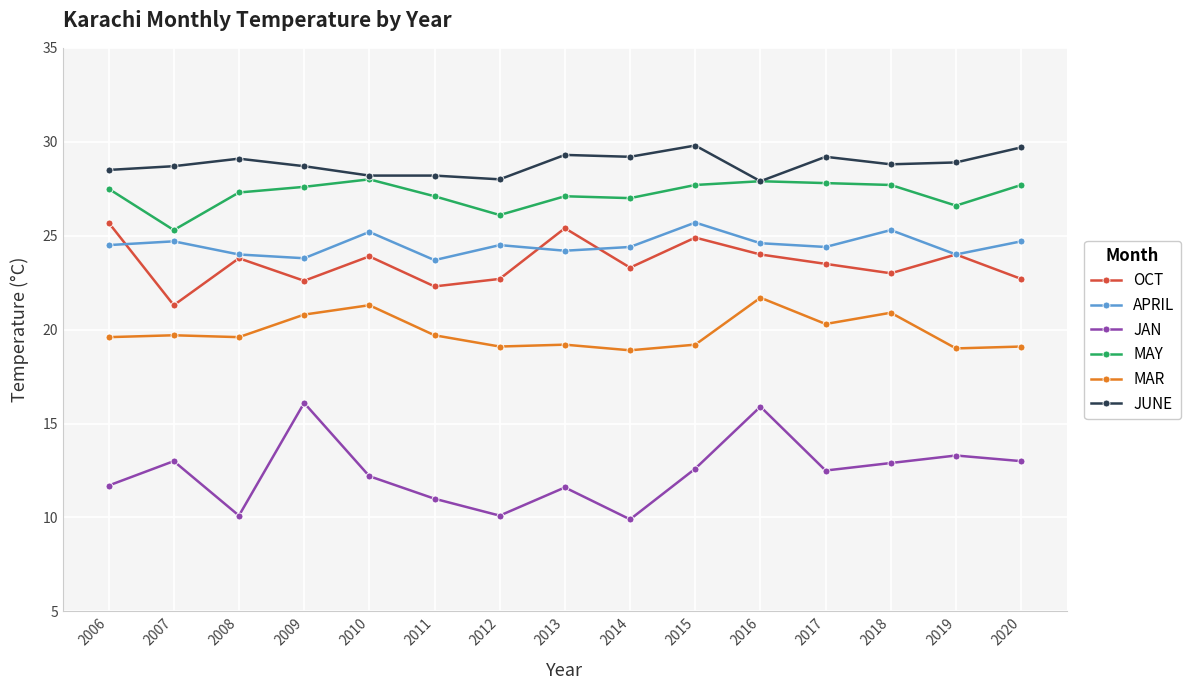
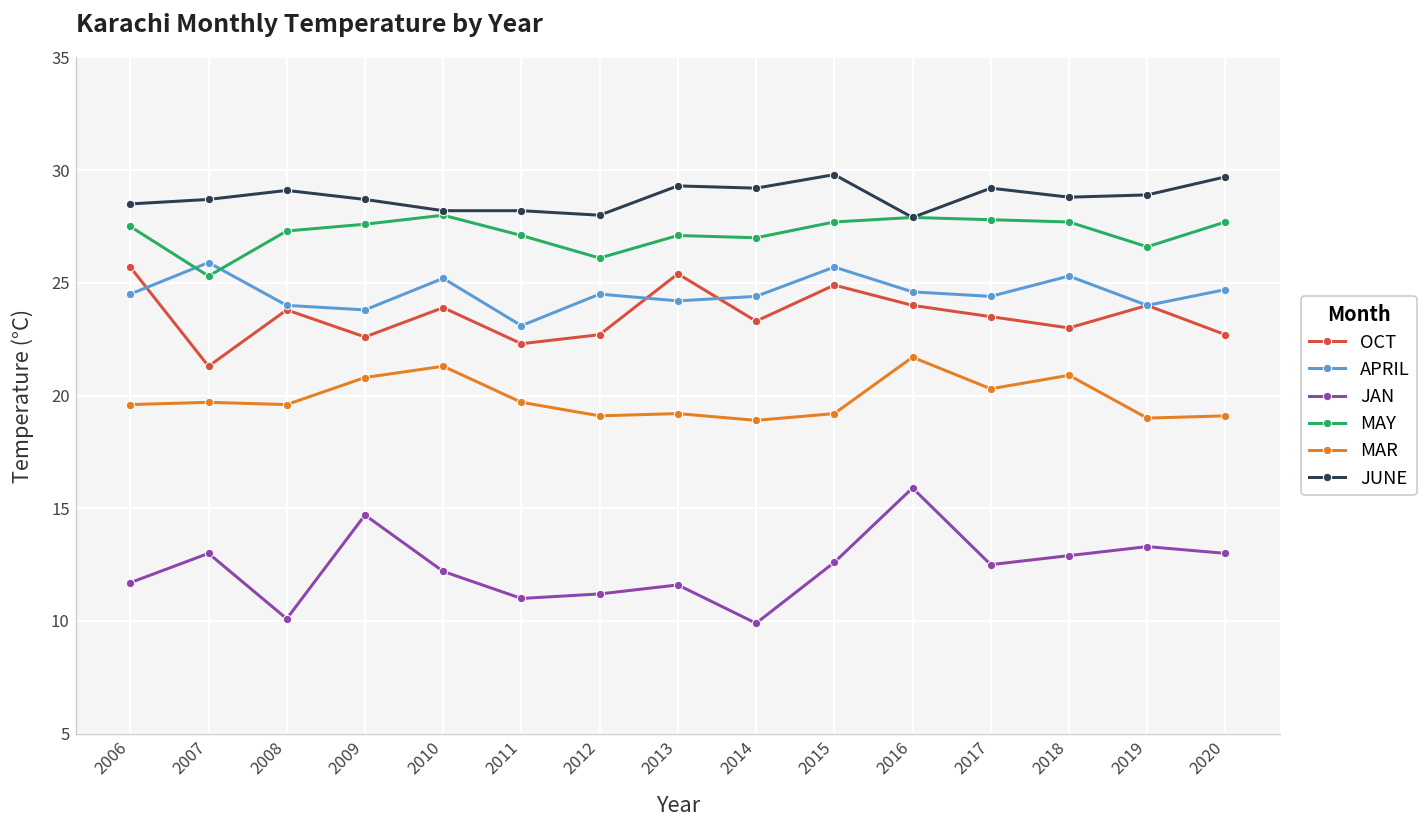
  {
    "APRIL": {
      "2006": 24.5,
-     "2007": 24.7,
+     "2007": 25.9,
      "2008": 24.0,
      "2009": 23.8,
      "2010": 25.2,
-     "2011": 23.7,
+     "2011": 23.1,
      "2012": 24.5,
      "2013": 24.2,
      "2014": 24.4,
      "2015": 25.7,
      "2016": 24.6,
      "2017": 24.4,
      "2018": 25.3,
      "2020": 24.7
    },
    "JAN": {
      "2006": 11.7,
      "2007": 13.0,
      "2008": 10.1,
-     "2009": 16.1,
+     "2009": 14.7,
      "2010": 12.2,
      "2011": 11.0,
-     "2012": 10.1,
+     "2012": 11.2,
      "2013": 11.6,
      "2014": 9.9,
      "2015": 12.6,
      "2016": 15.9,
      "2017": 12.5,
      "2018": 12.9,
      "2019": 13.3,
      "2020": 13.0
    },
    "MAY": {
      "2006": 27.5,
      "2007": 25.3,
      "2008": 27.3,
      "2009": 27.6,
      "2010": 28.0,
      "2011": 27.1,
      "2012": 26.1,
      "2013": 27.1,
      "2014": 27.0,
      "2015": 27.7,
      "2017": 27.8,
      "2018": 27.7,
      "2019": 26.6,
      "2020": 27.7
    },
    "JUNE": {
      "2006": 28.5,
      "2007": 28.7,
      "2008": 29.1,
      "2009": 28.7,
      "2010": 28.2,
      "2011": 28.2,
      "2012": 28.0,
      "2013": 29.3,
      "2014": 29.2,
      "2015": 29.8,
      "2017": 29.2,
      "2018": 28.8,
      "2019": 28.9,
      "2020": 29.7
    }
  }
